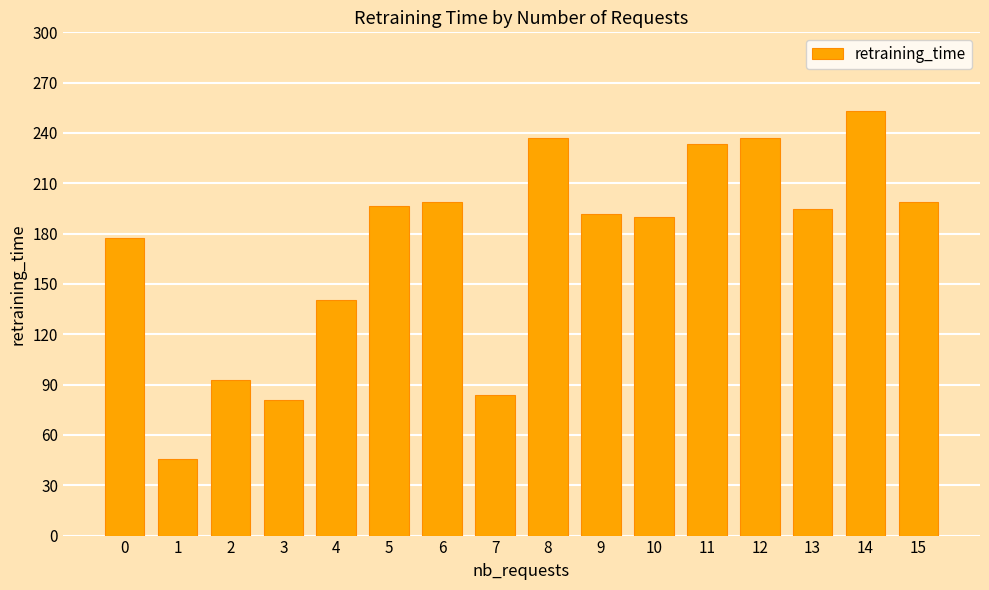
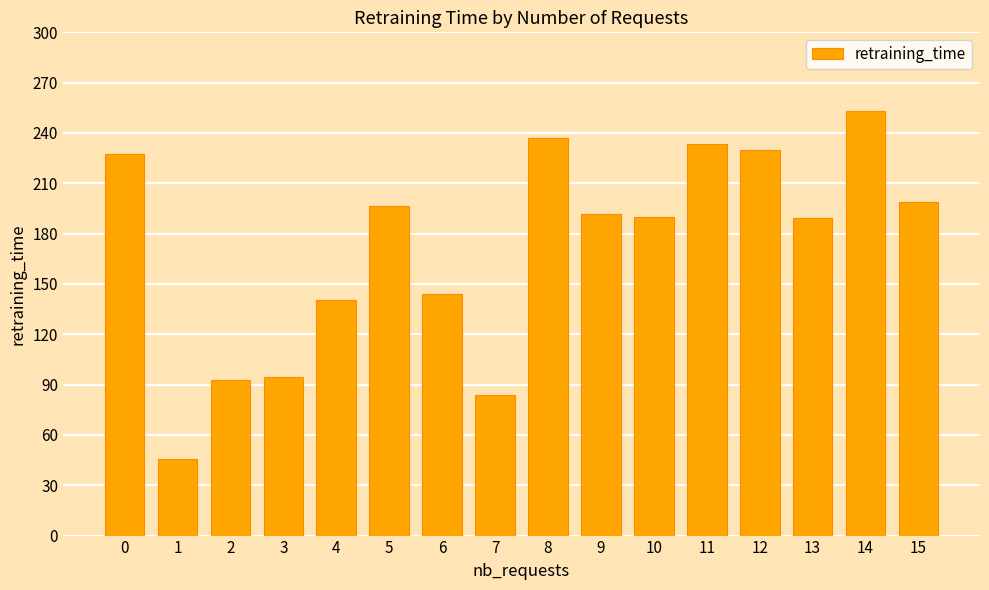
  {
-   "0": 177,
+   "0": 227,
    "1": 46,
    "2": 93,
-   "3": 81,
+   "3": 95,
    "4": 141,
    "5": 196,
-   "6": 199,
+   "6": 144,
    "7": 84,
    "8": 237,
    "9": 192,
    "10": 190,
    "11": 233,
-   "12": 237,
-   "13": 194,
+   "12": 230,
+   "13": 189,
    "14": 253,
    "15": 199
  }
